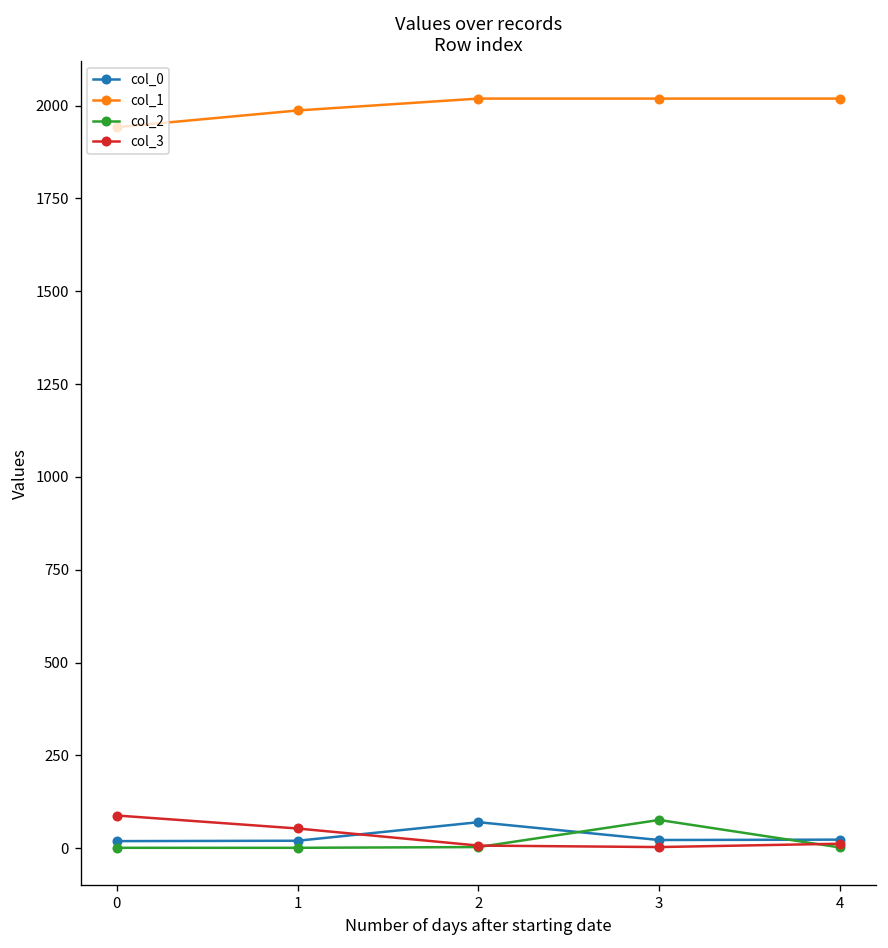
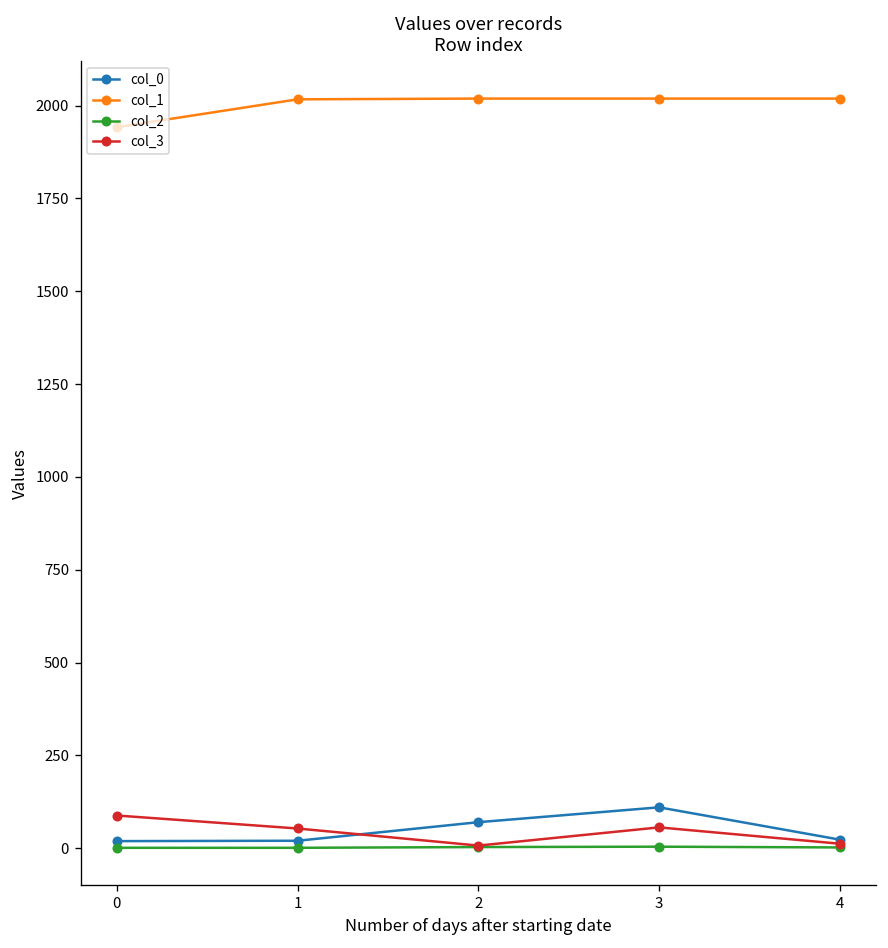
  {
    "col_0": {
      "0": 20,
      "1": 20,
      "2": 70,
-     "3": 20,
+     "3": 110,
      "4": 20
    },
    "col_1": {
-     "1": 1990,
+     "1": 2020,
      "2": 2020,
      "3": 2020,
      "4": 2020
    },
    "col_2": {
      "0": 0,
      "1": 0,
-     "3": 80,
+     "3": 0,
      "4": 0
    },
    "col_3": {
      "0": 90,
      "1": 50,
-     "3": 0,
+     "3": 60,
      "4": 10
    }
  }
